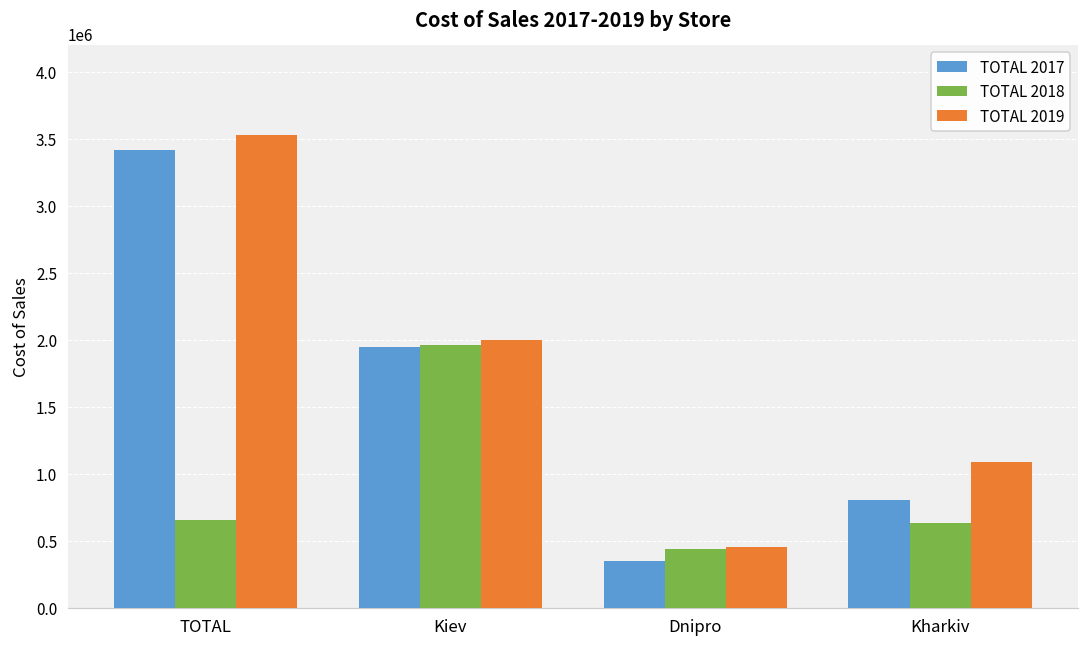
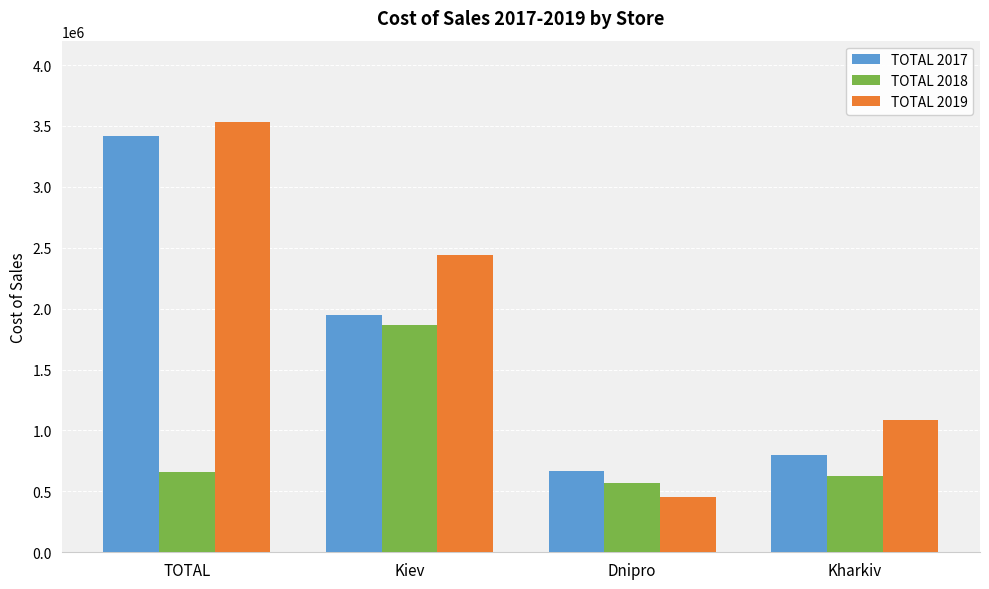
  {
    "TOTAL 2017": {
      "TOTAL": 3410000,
      "Kiev": 1940000,
-     "Dnipro": 350000,
+     "Dnipro": 670000,
      "Kharkiv": 800000
    },
    "TOTAL 2018": {
      "TOTAL": 660000,
-     "Kiev": 1960000,
-     "Dnipro": 440000,
+     "Kiev": 1860000,
+     "Dnipro": 570000,
      "Kharkiv": 630000
    },
    "TOTAL 2019": {
      "TOTAL": 3530000,
-     "Kiev": 2000000,
+     "Kiev": 2440000,
      "Dnipro": 450000,
      "Kharkiv": 1080000
    }
  }
